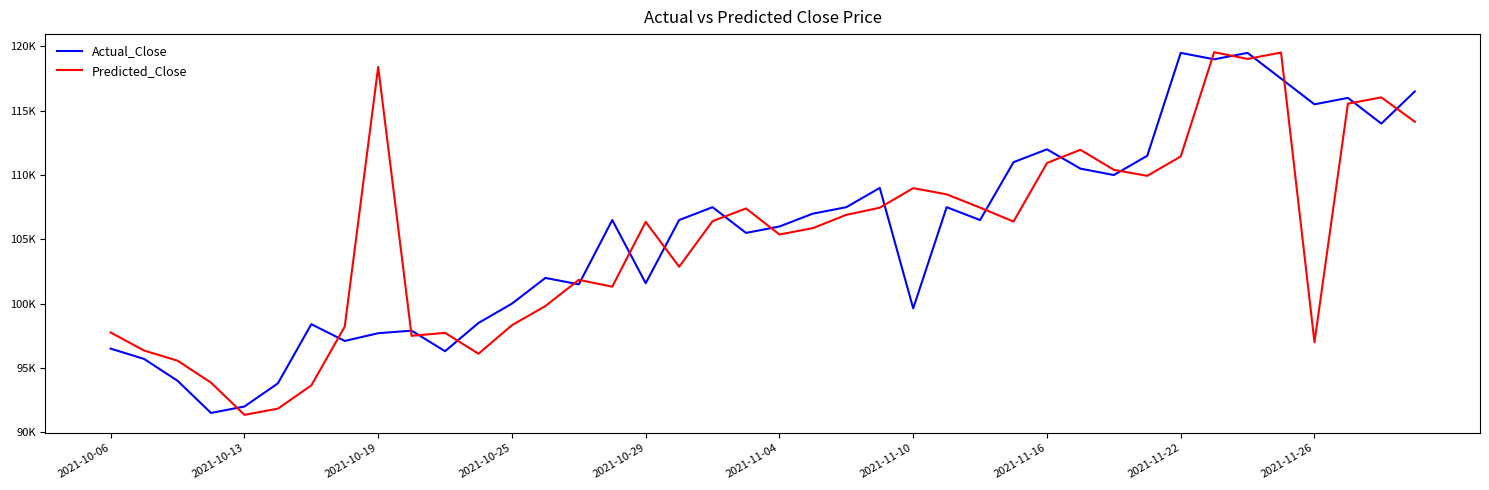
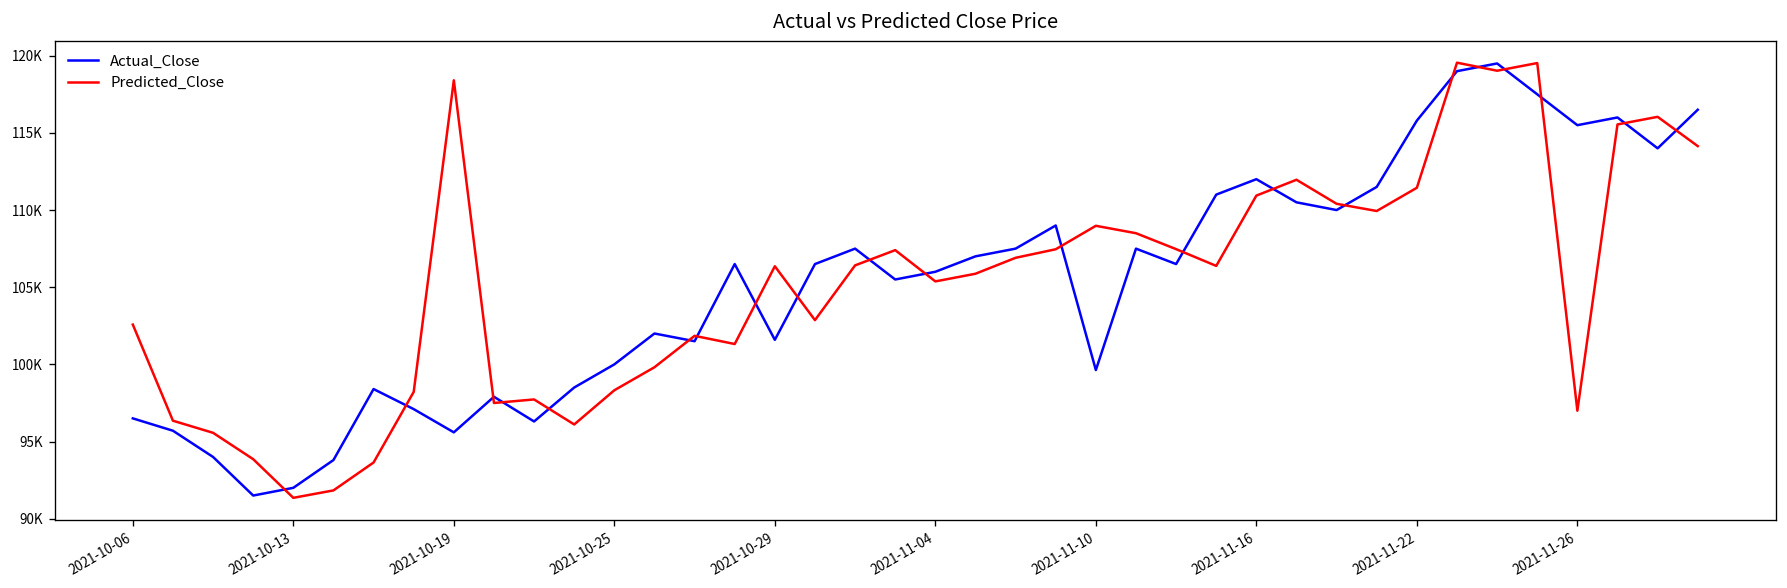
  {
    "Actual_Close": {
      "2021-10-06": 96500,
      "2021-10-13": 92000,
-     "2021-10-19": 97700,
+     "2021-10-19": 95600,
      "2021-10-25": 100000,
      "2021-10-29": 101600,
      "2021-11-04": 106000,
      "2021-11-10": 99600,
      "2021-11-16": 112000,
-     "2021-11-22": 119500,
+     "2021-11-22": 115800,
      "2021-11-26": 115500
    },
    "Predicted_Close": {
-     "2021-10-06": 97800,
+     "2021-10-06": 102600,
      "2021-10-13": 91400,
      "2021-10-19": 118400,
      "2021-10-25": 98300,
      "2021-10-29": 106400,
      "2021-11-04": 105400,
      "2021-11-10": 109000,
      "2021-11-16": 110900,
      "2021-11-22": 111400,
      "2021-11-26": 97000
    }
  }
